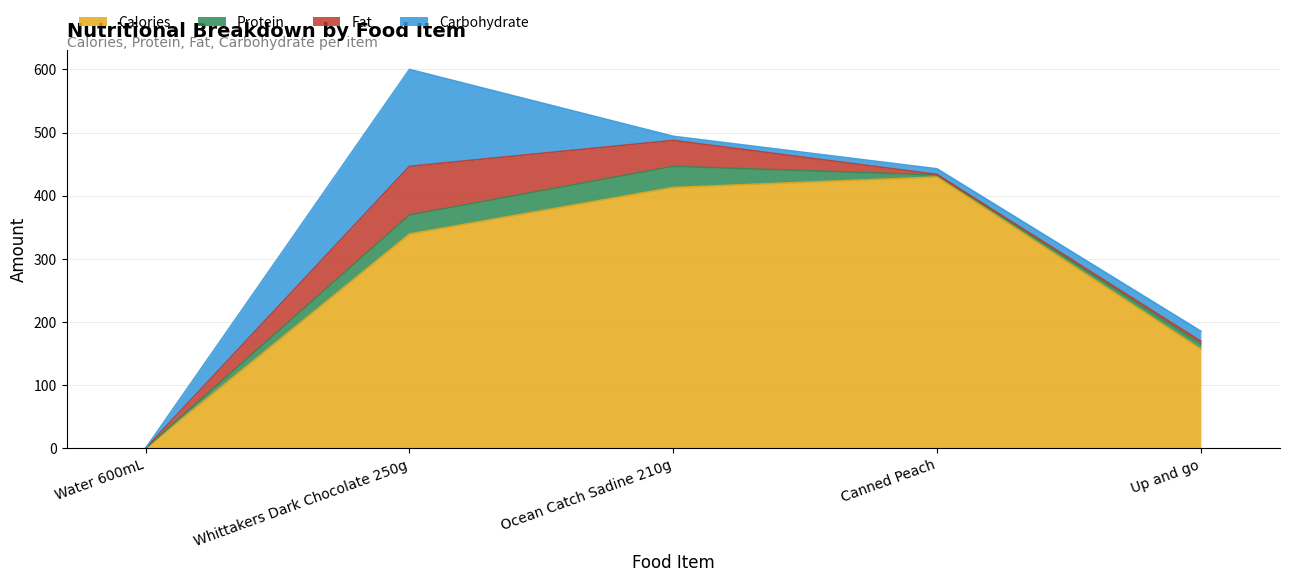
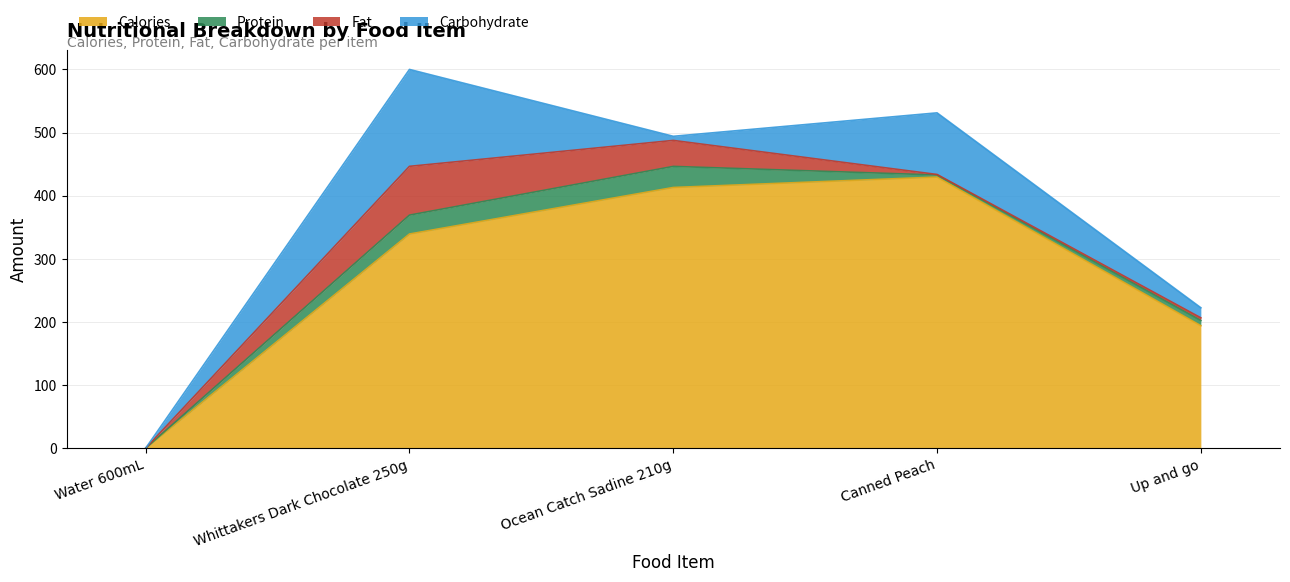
  {
    "Calories": {
      "Whittakers Dark Chocolate 250g": 340,
      "Ocean Catch Sadine 210g": 410,
-     "Up and go": 160
+     "Up and go": 190
    },
    "Protein": {
      "Whittakers Dark Chocolate 250g": 30,
      "Ocean Catch Sadine 210g": 30,
      "Up and go": 10
    },
    "Fat": {
      "Whittakers Dark Chocolate 250g": 80,
      "Ocean Catch Sadine 210g": 40,
      "Up and go": 0
    },
    "Carbohydrate": {
      "Whittakers Dark Chocolate 250g": 150,
      "Ocean Catch Sadine 210g": 10,
-     "Canned Peach": 10,
+     "Canned Peach": 100,
      "Up and go": 20
    }
  }
